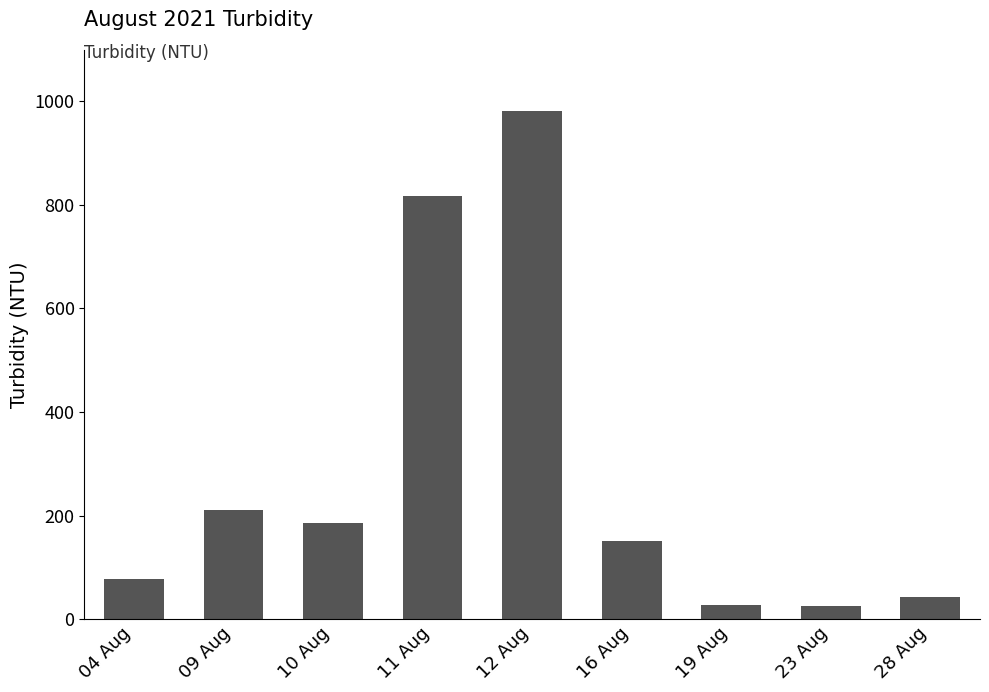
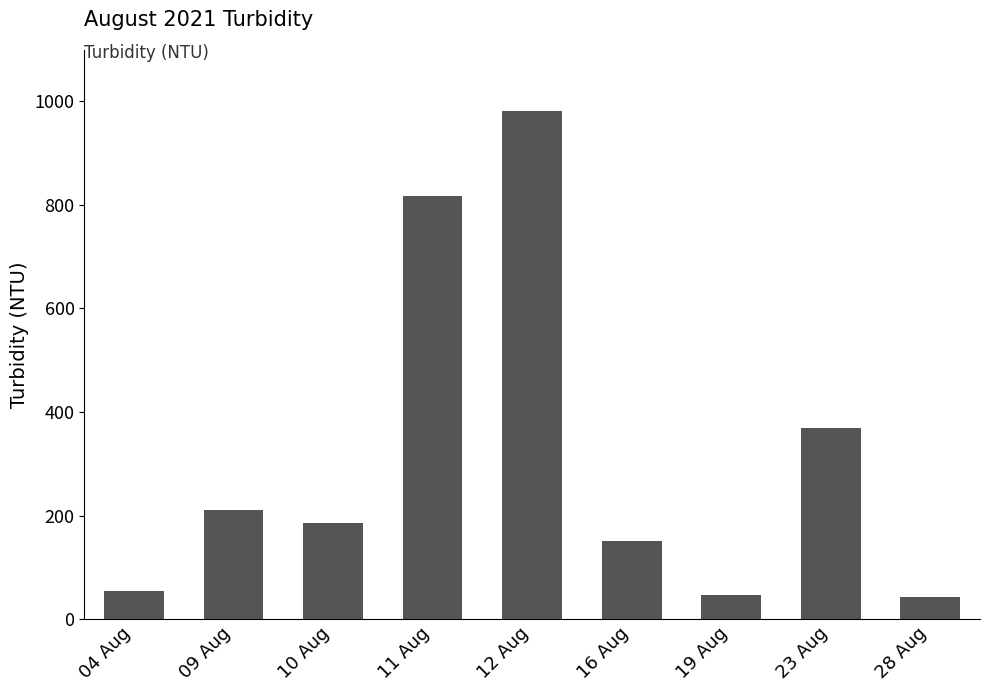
  {
-   "04 Aug": 80,
+   "04 Aug": 50,
    "09 Aug": 210,
    "10 Aug": 190,
    "11 Aug": 820,
    "12 Aug": 980,
    "16 Aug": 150,
-   "19 Aug": 30,
-   "23 Aug": 20,
+   "19 Aug": 50,
+   "23 Aug": 370,
    "28 Aug": 40
  }
